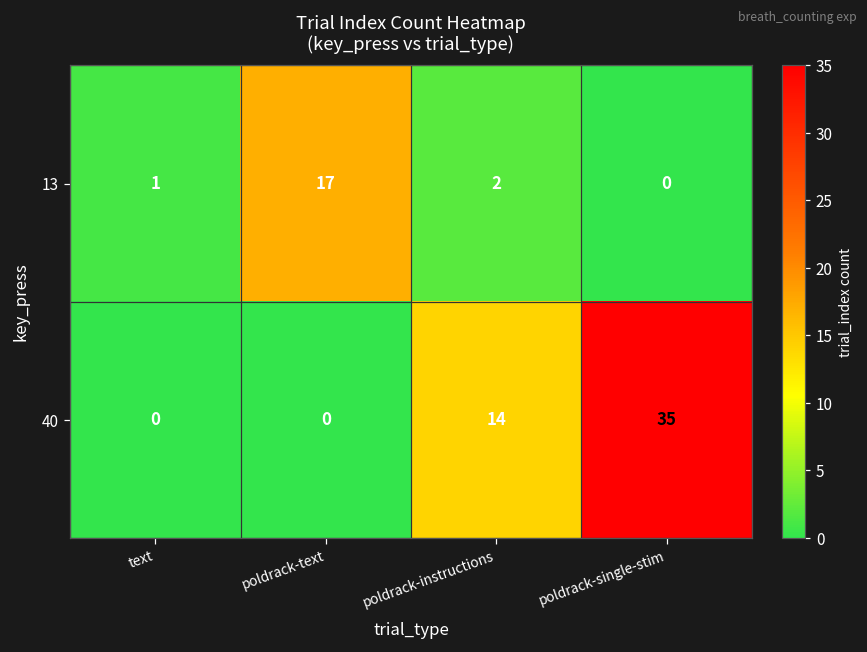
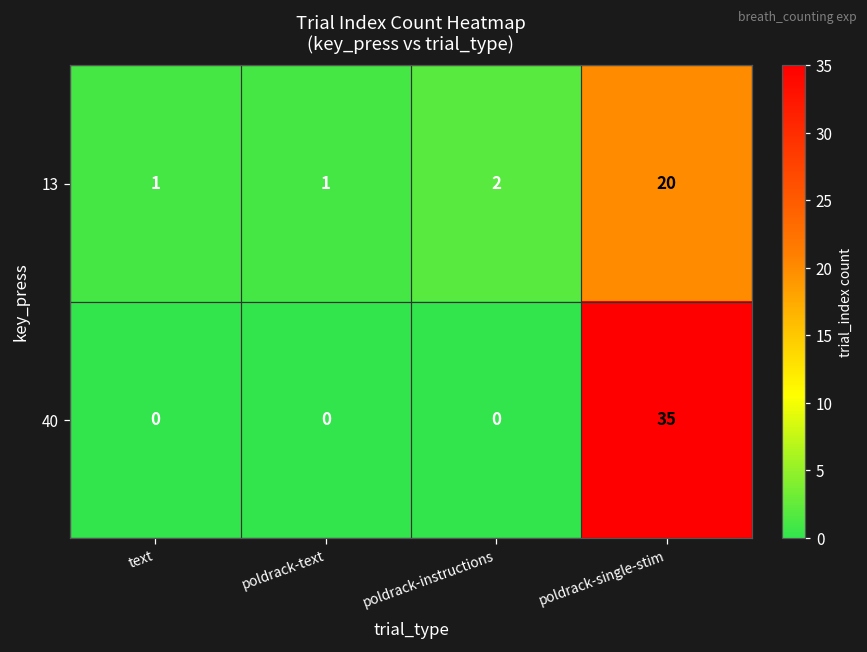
  {
    "13": {
      "text": 1,
-     "poldrack-text": 17,
+     "poldrack-text": 1,
      "poldrack-instructions": 2,
-     "poldrack-single-stim": 0
+     "poldrack-single-stim": 20
    },
    "40": {
      "text": 0,
      "poldrack-text": 0,
-     "poldrack-instructions": 14,
+     "poldrack-instructions": 0,
      "poldrack-single-stim": 35
    }
  }
